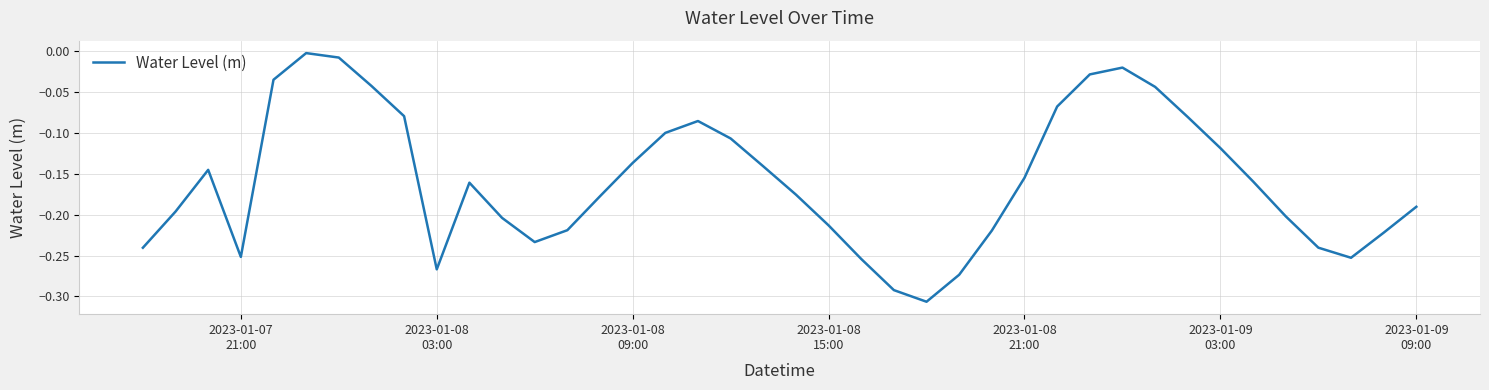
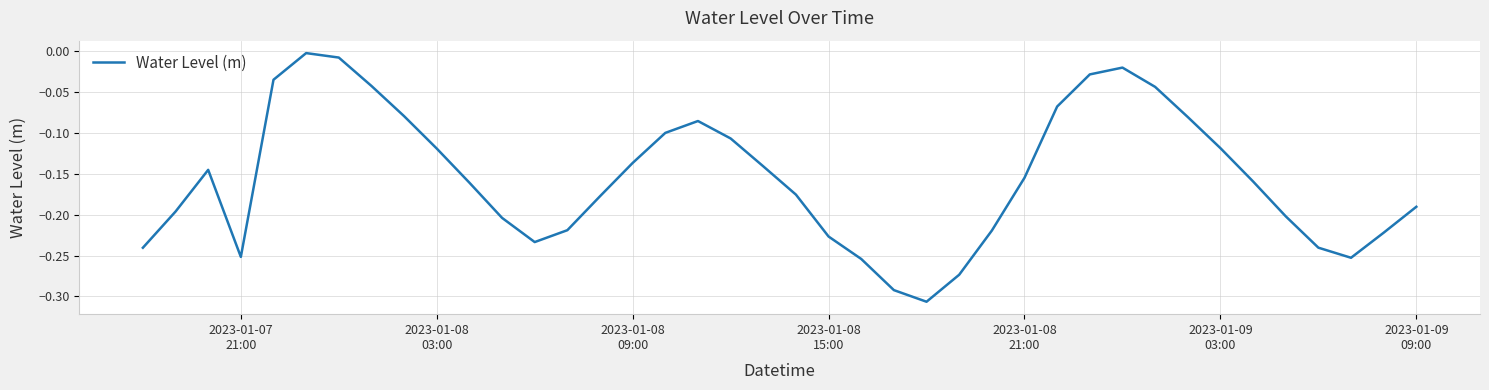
  {
    "2023-01-07 21:00": -0.25,
-   "2023-01-08 03:00": -0.27,
+   "2023-01-08 03:00": -0.12,
    "2023-01-08 09:00": -0.14,
-   "2023-01-08 15:00": -0.21,
+   "2023-01-08 15:00": -0.23,
    "2023-01-08 21:00": -0.16,
    "2023-01-09 03:00": -0.12,
    "2023-01-09 09:00": -0.19
  }
